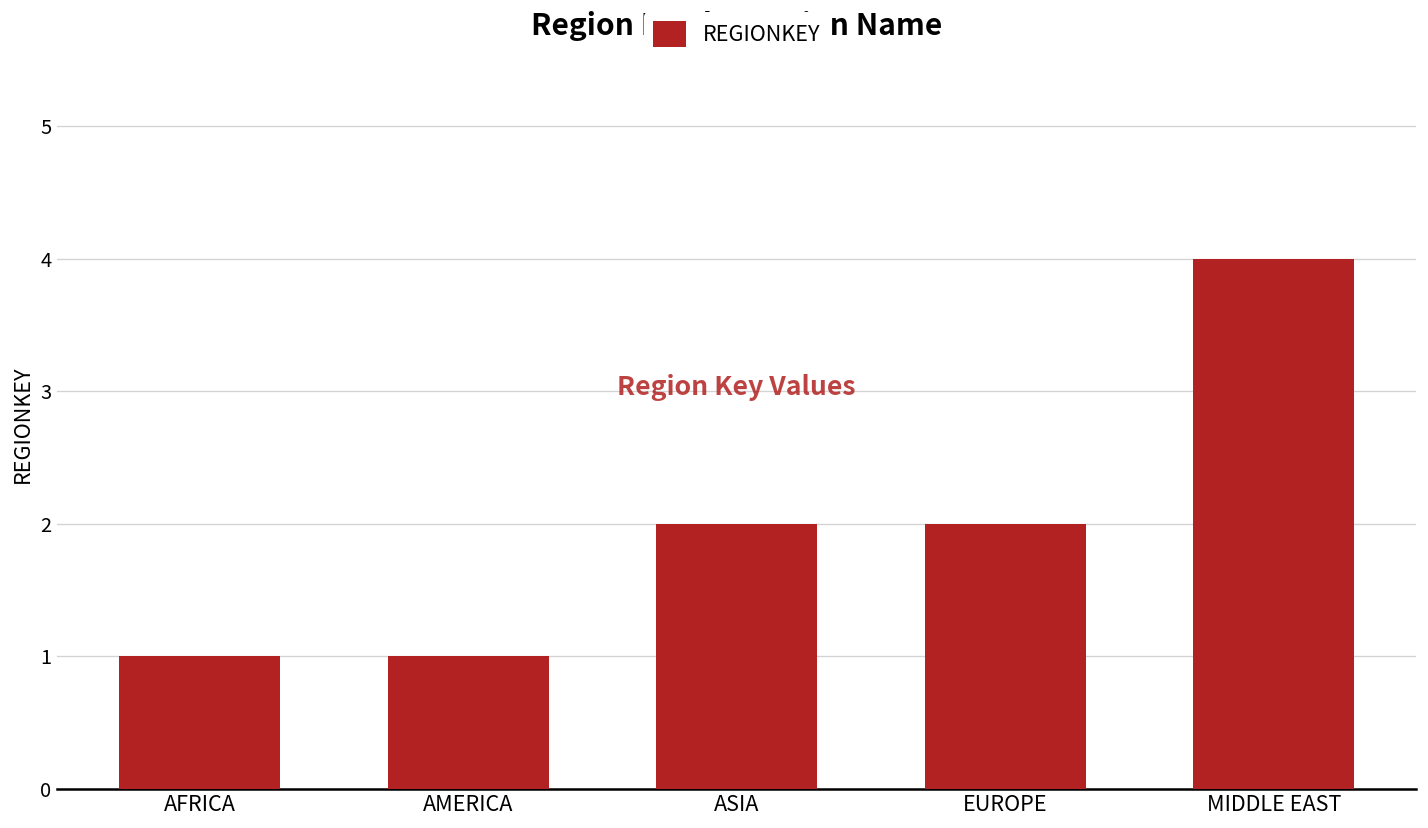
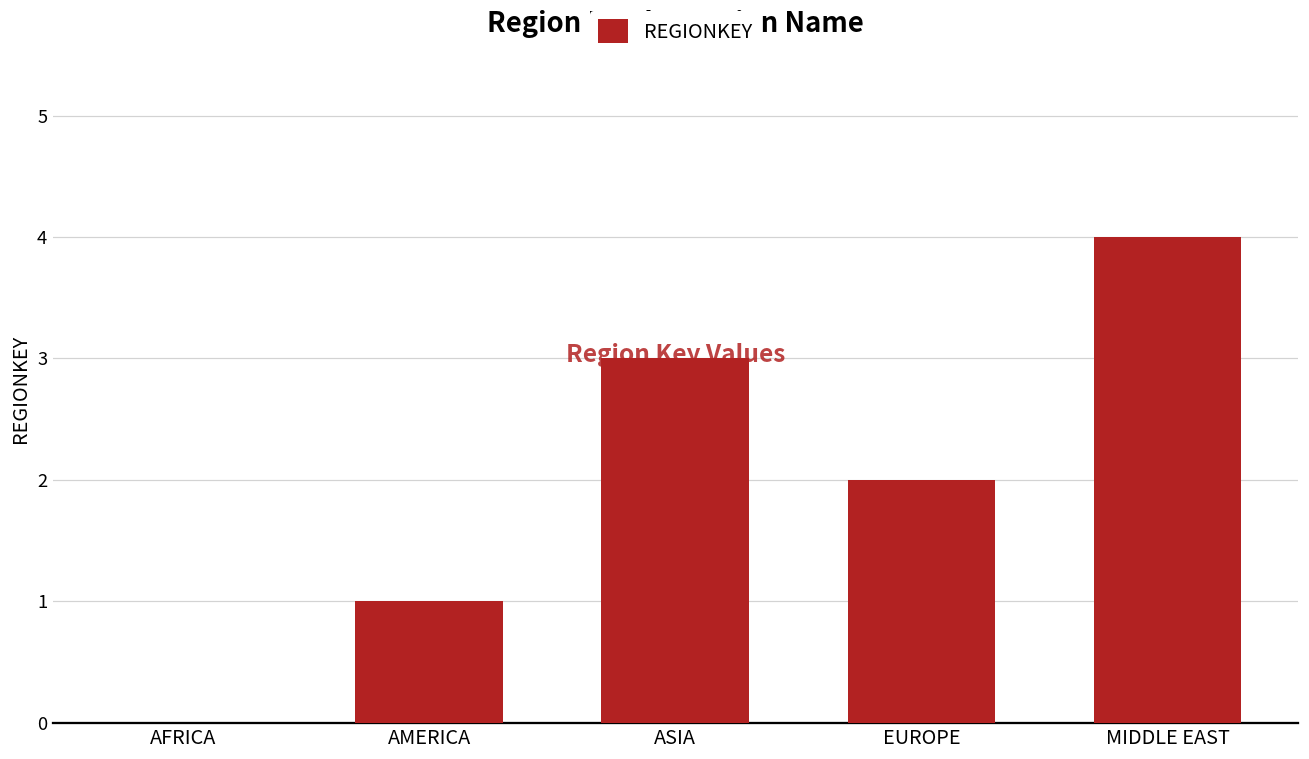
  {
-   "AFRICA": 1,
+   "AFRICA": 0,
    "AMERICA": 1,
-   "ASIA": 2,
+   "ASIA": 3,
    "EUROPE": 2,
    "MIDDLE EAST": 4
  }
